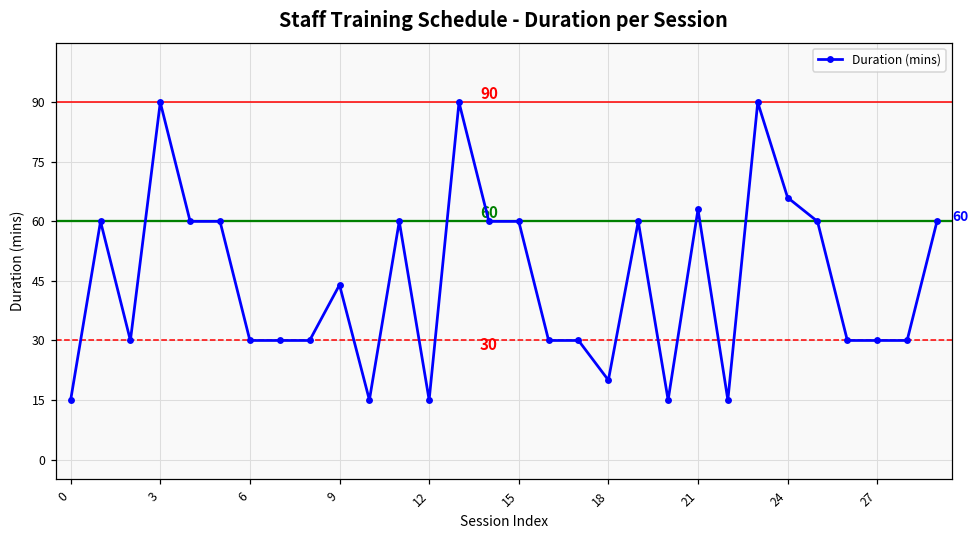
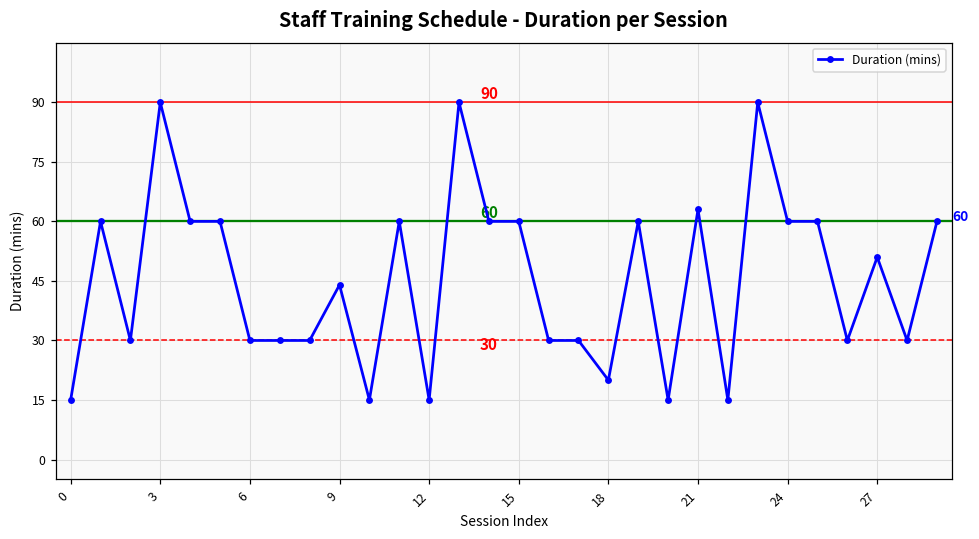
  {
    "0": 15,
    "3": 90,
    "6": 30,
    "9": 44,
    "12": 15,
    "18": 20,
    "21": 63,
-   "24": 66,
-   "27": 30
+   "24": 60,
+   "27": 51
  }
